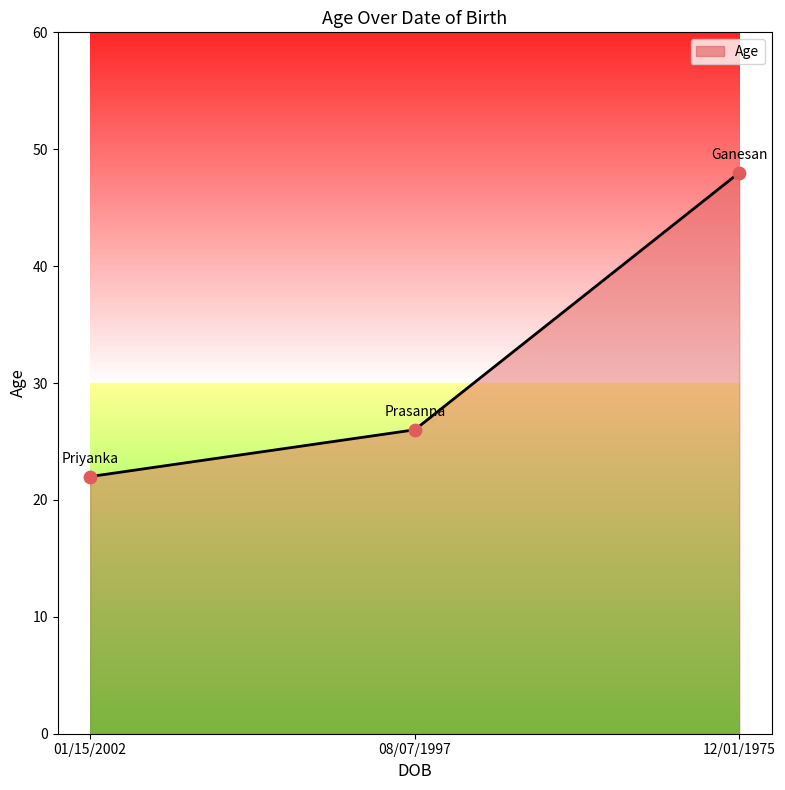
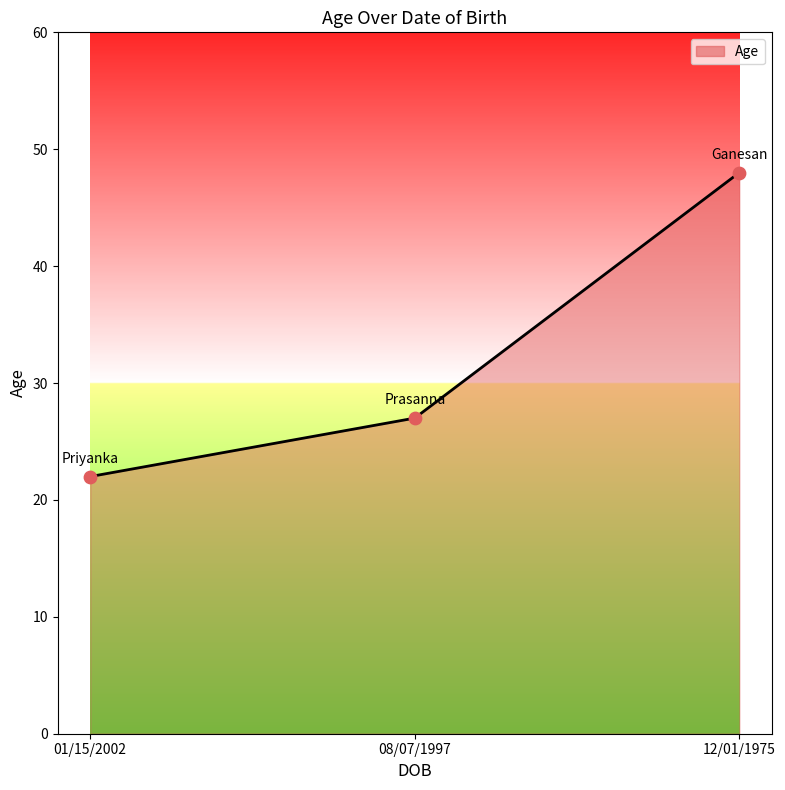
  {
    "01/15/2002": 22,
-   "08/07/1997": 26,
+   "08/07/1997": 27,
    "12/01/1975": 48
  }
